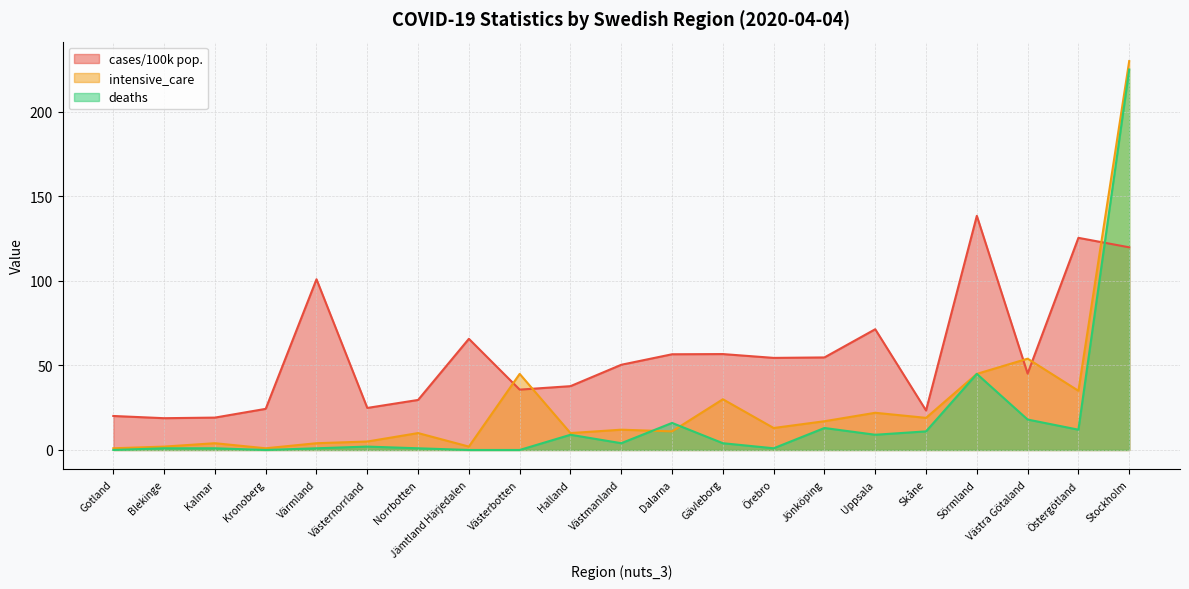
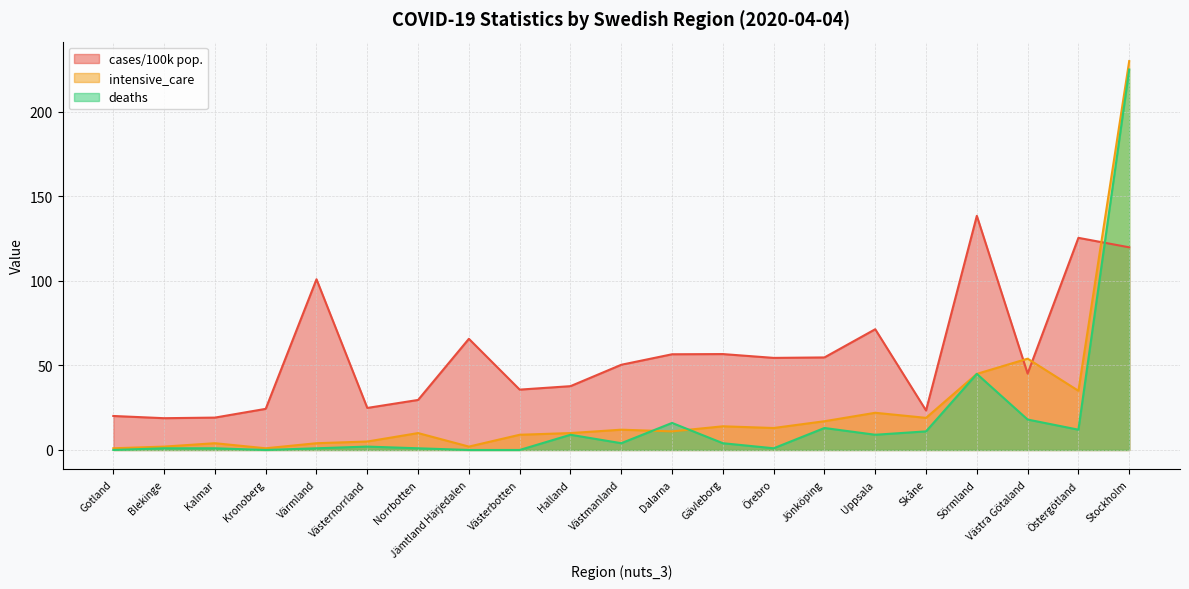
  {
    "cases/100k pop.": {
      "Gotland": 20,
      "Blekinge": 19,
      "Kalmar": 19,
      "Kronoberg": 24,
      "Värmland": 101,
      "Västernorrland": 25,
      "Norrbotten": 30,
      "Jämtland Härjedalen": 66,
      "Västerbotten": 36,
      "Halland": 38,
      "Västmanland": 50,
      "Dalarna": 57,
      "Gävleborg": 57,
      "Örebro": 54,
      "Jönköping": 55,
      "Uppsala": 71,
      "Skåne": 23,
      "Sörmland": 138,
      "Västra Götaland": 45,
      "Östergötland": 125,
      "Stockholm": 120
    },
    "intensive_care": {
      "Kalmar": 4,
      "Värmland": 4,
      "Västernorrland": 5,
      "Norrbotten": 10,
      "Jämtland Härjedalen": 2,
-     "Västerbotten": 45,
+     "Västerbotten": 9,
      "Västmanland": 12,
      "Dalarna": 11,
-     "Gävleborg": 30,
+     "Gävleborg": 14,
      "Örebro": 13,
      "Jönköping": 17,
      "Uppsala": 22,
      "Skåne": 19,
      "Västra Götaland": 54,
      "Östergötland": 35,
      "Stockholm": 230
    },
    "deaths": {
      "Kalmar": 1,
      "Värmland": 1,
      "Västernorrland": 2,
      "Norrbotten": 1,
      "Jämtland Härjedalen": 0,
      "Västerbotten": 0,
      "Västmanland": 4,
      "Dalarna": 16,
      "Gävleborg": 4,
      "Örebro": 1,
      "Jönköping": 13,
      "Uppsala": 9,
      "Skåne": 11,
      "Västra Götaland": 18,
      "Östergötland": 12,
      "Stockholm": 225
    }
  }
